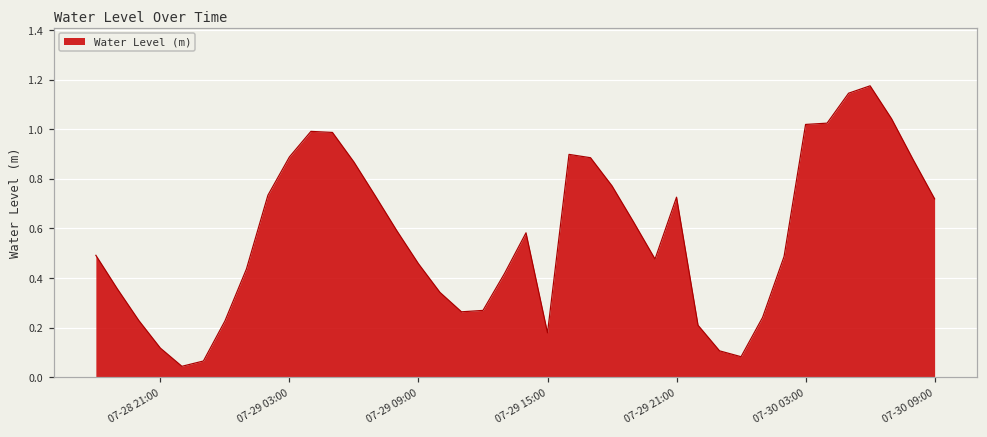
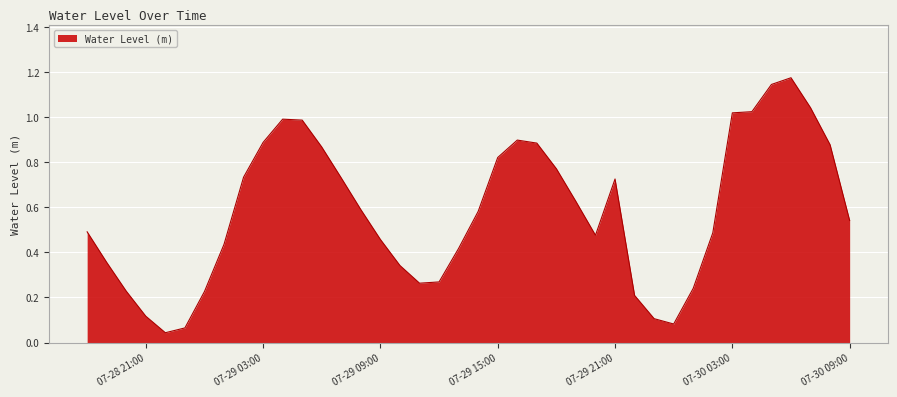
  {
    "07-28 21:00": 0.12,
    "07-29 03:00": 0.89,
    "07-29 09:00": 0.46,
-   "07-29 15:00": 0.18,
+   "07-29 15:00": 0.82,
    "07-29 21:00": 0.73,
    "07-30 03:00": 1.02,
-   "07-30 09:00": 0.72
+   "07-30 09:00": 0.54
  }
